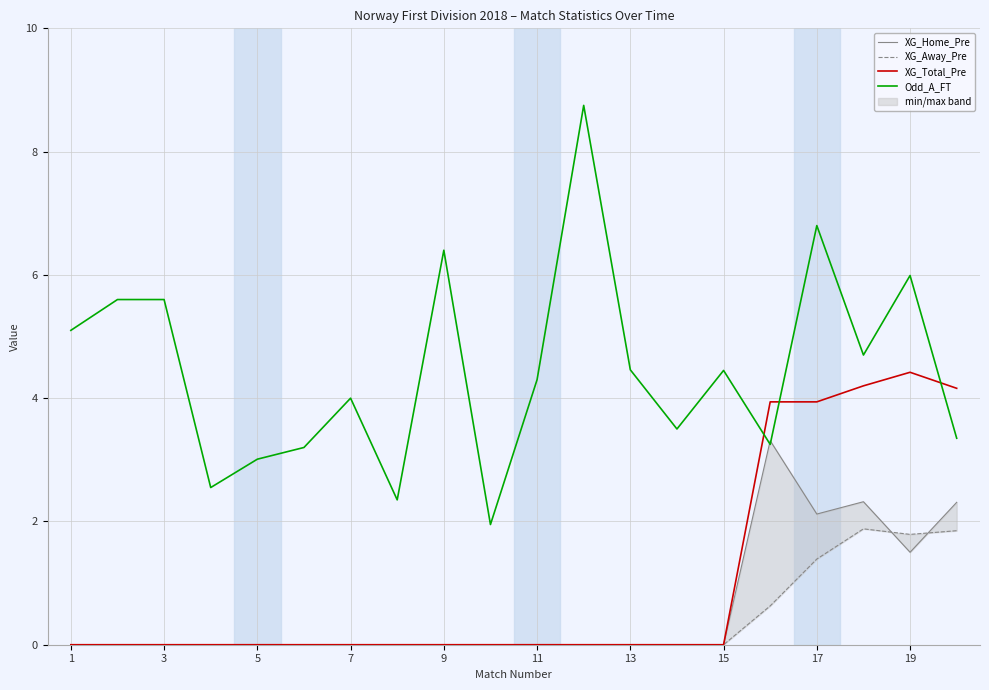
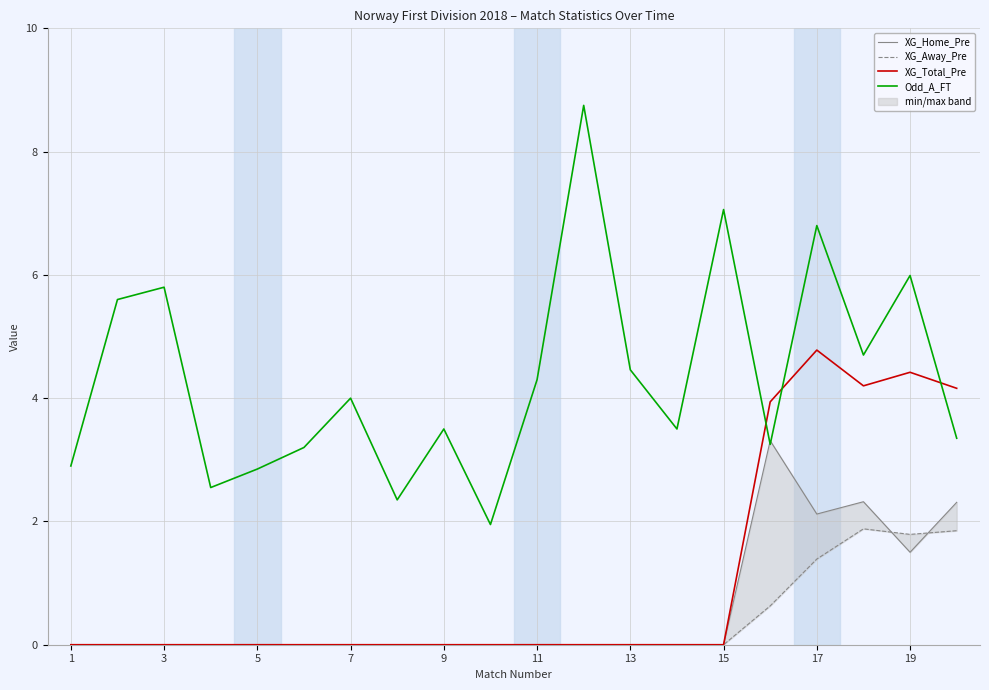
  {
    "XG_Total_Pre": {
-     "17": 3.9,
+     "17": 4.8,
      "19": 4.4
    },
    "Odd_A_FT": {
-     "1": 5.1,
-     "3": 5.6,
-     "5": 3.0,
+     "1": 2.9,
+     "3": 5.8,
+     "5": 2.9,
      "7": 4.0,
-     "9": 6.4,
+     "9": 3.5,
      "11": 4.3,
      "13": 4.5,
-     "15": 4.5,
+     "15": 7.1,
      "17": 6.8,
      "19": 6.0
    }
  }
